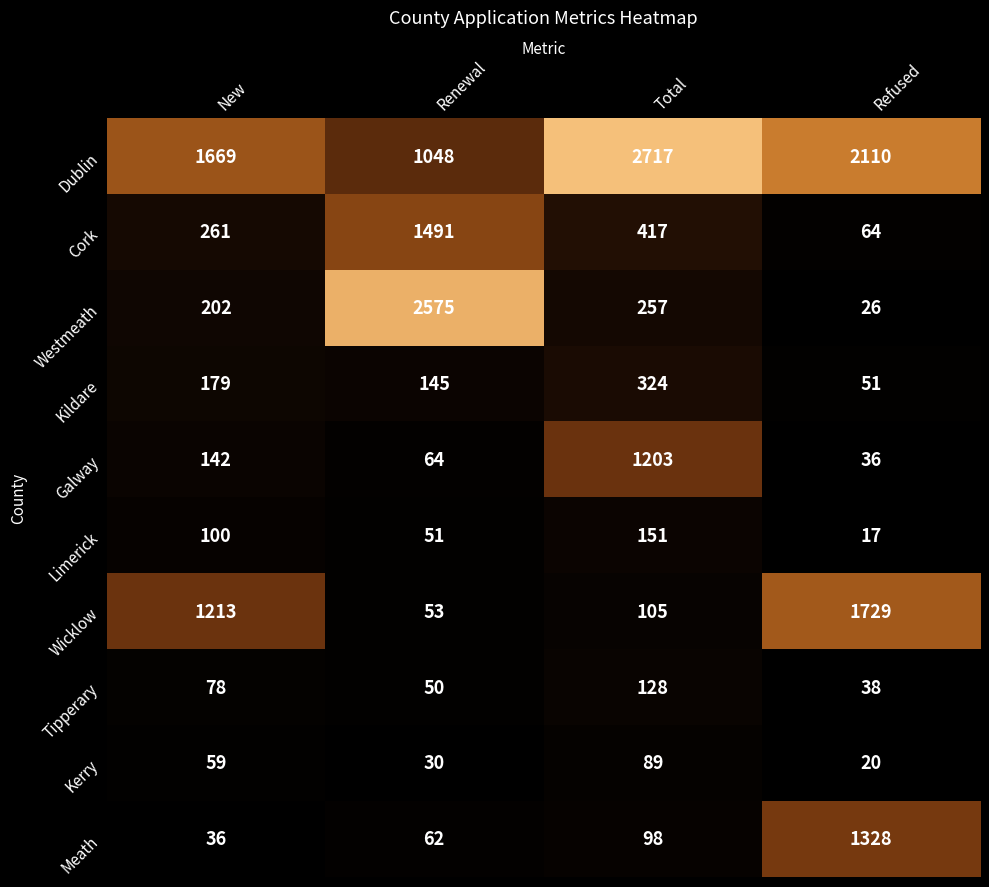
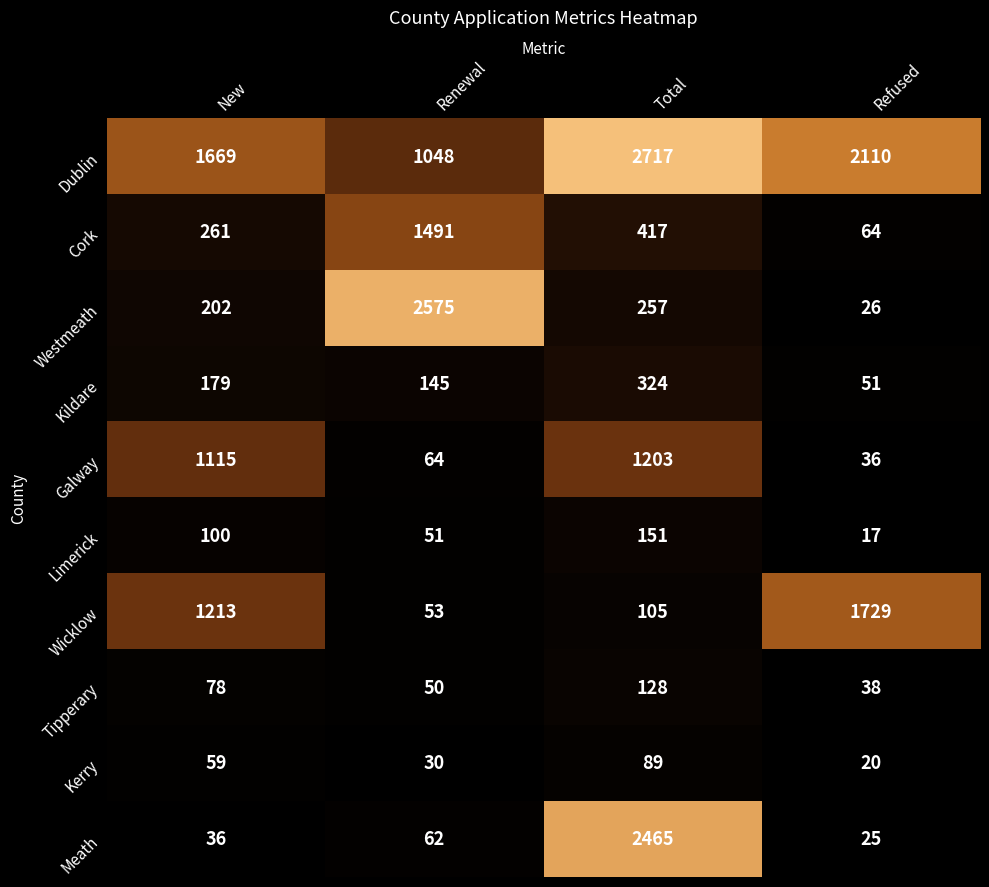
  {
    "Dublin": {
      "New": 1669,
      "Renewal": 1048,
      "Total": 2717,
      "Refused": 2110
    },
    "Cork": {
      "New": 261,
      "Renewal": 1491,
      "Total": 417,
      "Refused": 64
    },
    "Westmeath": {
      "New": 202,
      "Renewal": 2575,
      "Total": 257,
      "Refused": 26
    },
    "Kildare": {
      "New": 179,
      "Renewal": 145,
      "Total": 324,
      "Refused": 51
    },
    "Galway": {
-     "New": 142,
+     "New": 1115,
      "Renewal": 64,
      "Total": 1203,
      "Refused": 36
    },
    "Limerick": {
      "New": 100,
      "Renewal": 51,
      "Total": 151,
      "Refused": 17
    },
    "Wicklow": {
      "New": 1213,
      "Renewal": 53,
      "Total": 105,
      "Refused": 1729
    },
    "Tipperary": {
      "New": 78,
      "Renewal": 50,
      "Total": 128,
      "Refused": 38
    },
    "Kerry": {
      "New": 59,
      "Renewal": 30,
      "Total": 89,
      "Refused": 20
    },
    "Meath": {
      "New": 36,
      "Renewal": 62,
-     "Total": 98,
-     "Refused": 1328
+     "Total": 2465,
+     "Refused": 25
    }
  }
